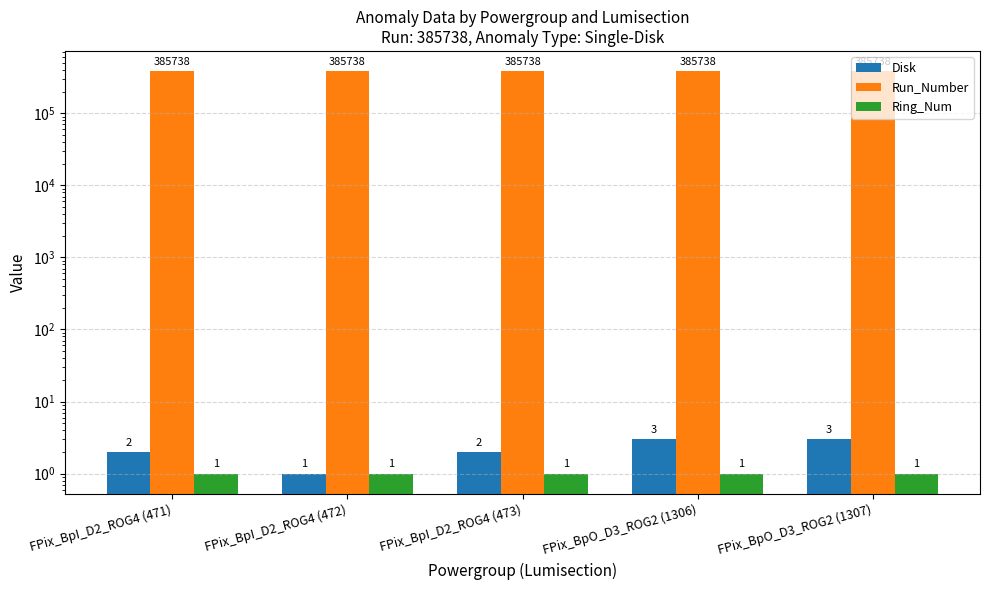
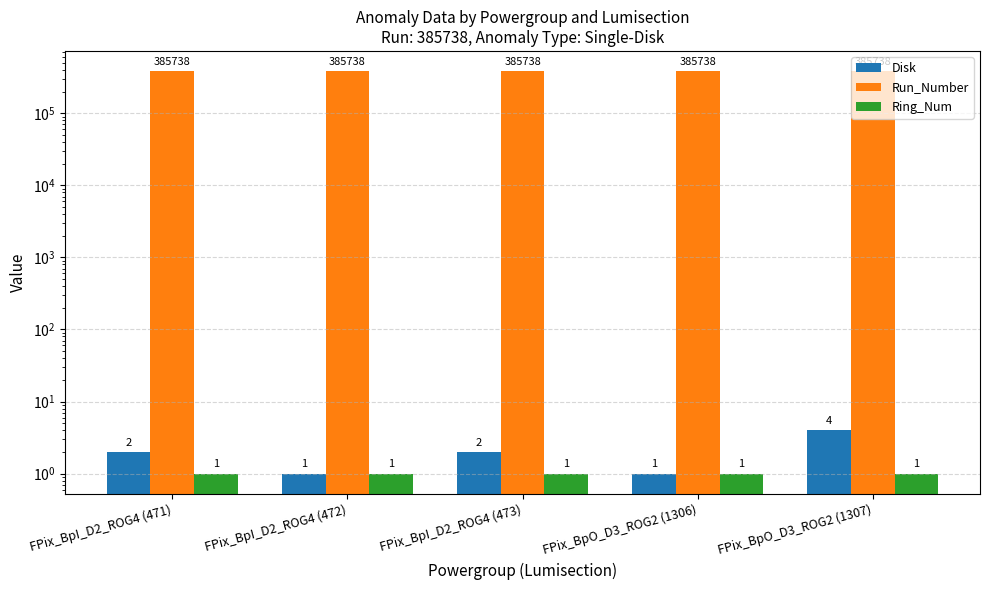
  {
    "Disk": {
      "FPix_BpI_D2_ROG4 (471)": 2,
      "FPix_BpI_D2_ROG4 (472)": 1,
      "FPix_BpI_D2_ROG4 (473)": 2,
-     "FPix_BpO_D3_ROG2 (1306)": 3,
-     "FPix_BpO_D3_ROG2 (1307)": 3
+     "FPix_BpO_D3_ROG2 (1306)": 1,
+     "FPix_BpO_D3_ROG2 (1307)": 4
    },
    "Run_Number": {
      "FPix_BpI_D2_ROG4 (471)": 385738,
      "FPix_BpI_D2_ROG4 (472)": 385738,
      "FPix_BpI_D2_ROG4 (473)": 385738,
      "FPix_BpO_D3_ROG2 (1306)": 385738
    },
    "Ring_Num": {
      "FPix_BpI_D2_ROG4 (471)": 1,
      "FPix_BpI_D2_ROG4 (472)": 1,
      "FPix_BpI_D2_ROG4 (473)": 1,
      "FPix_BpO_D3_ROG2 (1306)": 1,
      "FPix_BpO_D3_ROG2 (1307)": 1
    }
  }
